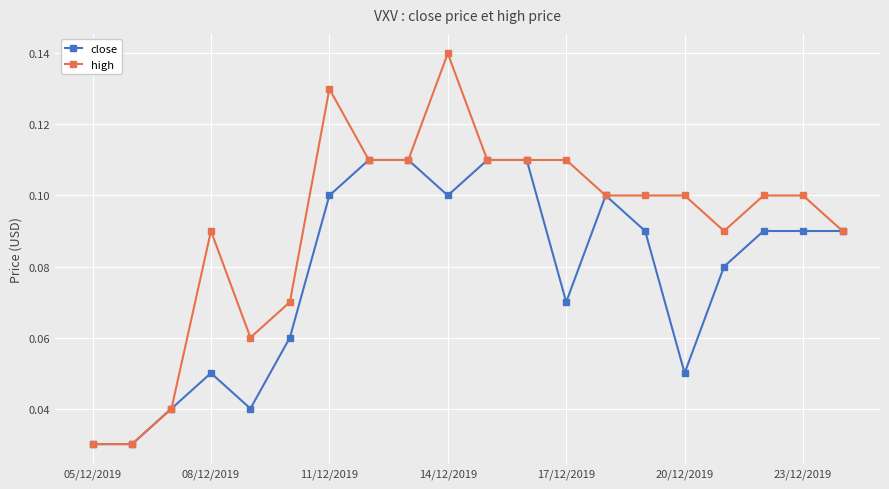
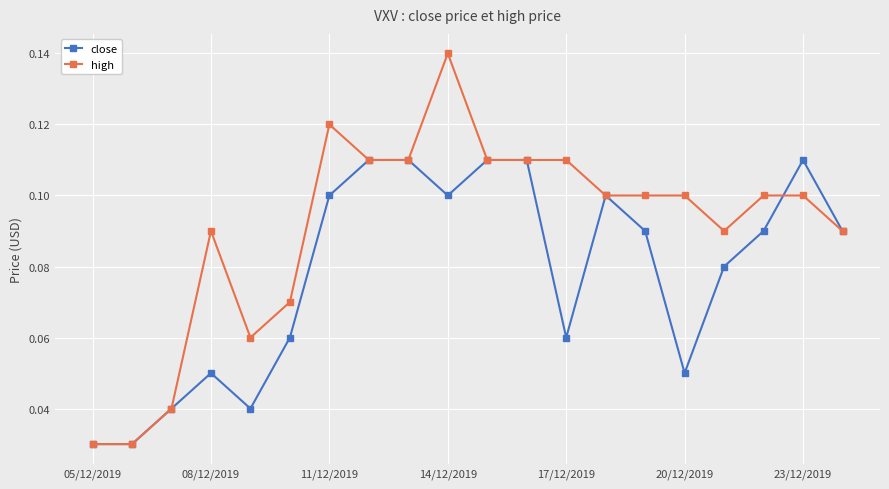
  {
    "close": {
      "08/12/2019": 0.05,
      "11/12/2019": 0.10,
      "14/12/2019": 0.10,
-     "17/12/2019": 0.07,
+     "17/12/2019": 0.06,
      "20/12/2019": 0.05,
-     "23/12/2019": 0.09
+     "23/12/2019": 0.11
    },
    "high": {
      "08/12/2019": 0.09,
-     "11/12/2019": 0.13,
+     "11/12/2019": 0.12,
      "14/12/2019": 0.14,
      "17/12/2019": 0.11,
      "20/12/2019": 0.10,
      "23/12/2019": 0.10
    }
  }
